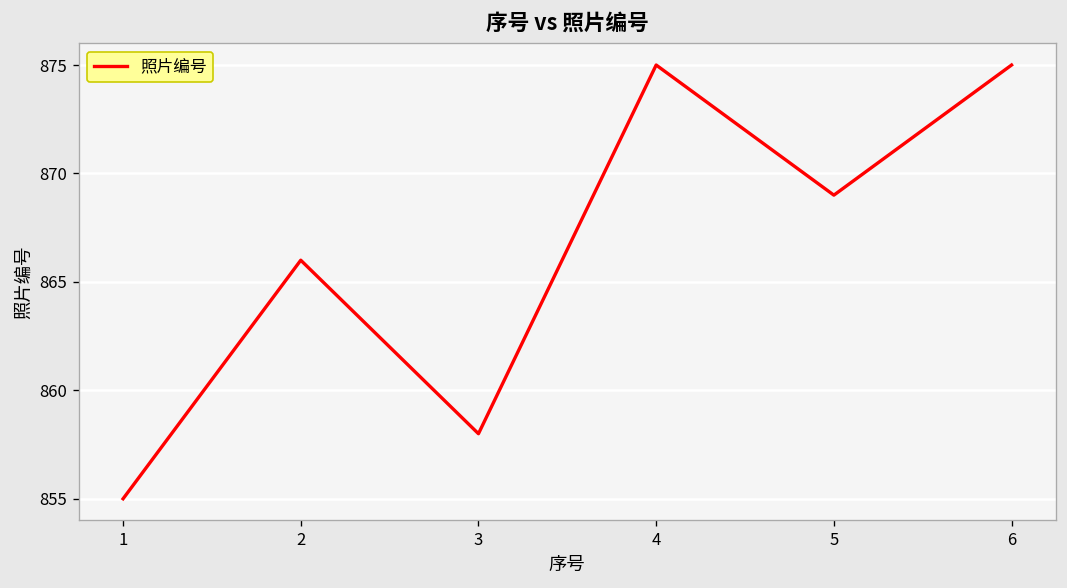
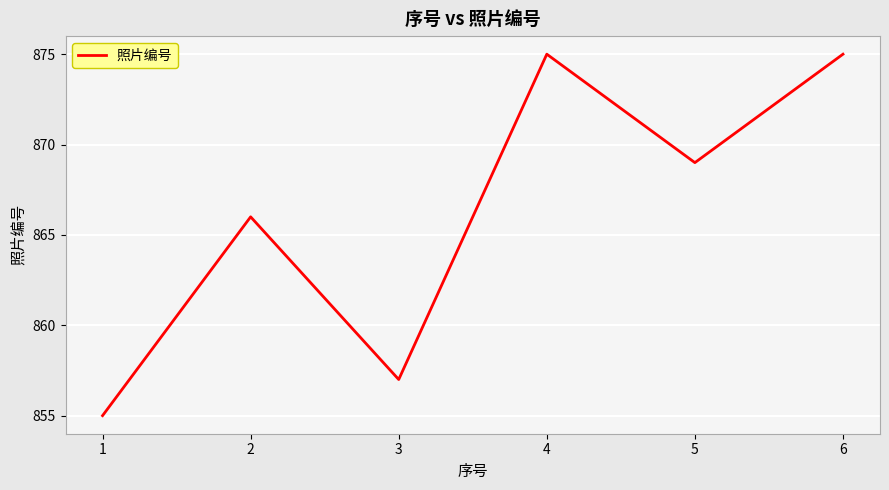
  {
    "1": 855,
    "2": 866,
-   "3": 858,
+   "3": 857,
    "4": 875,
    "5": 869,
    "6": 875
  }
